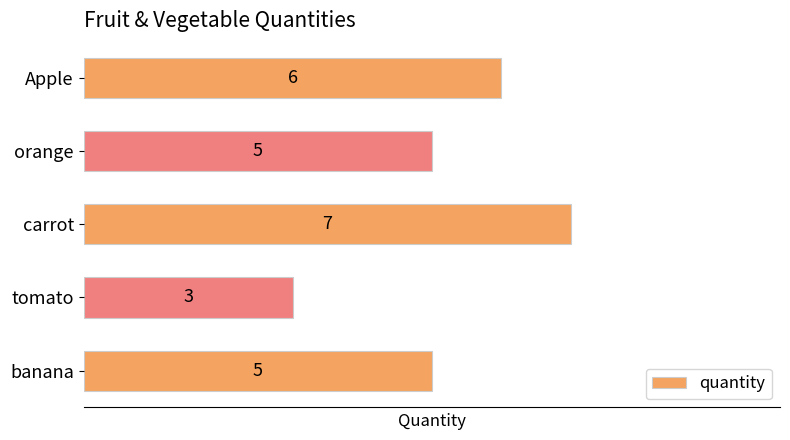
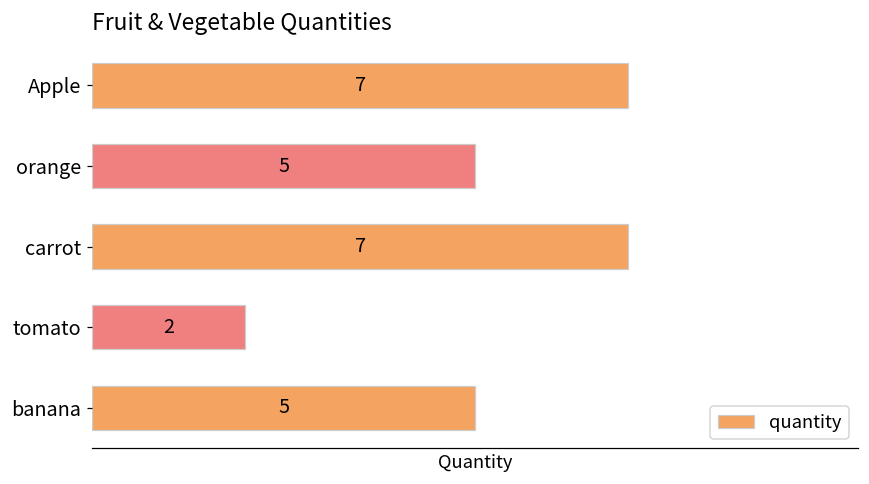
  {
-   "Apple": 6,
+   "Apple": 7,
    "orange": 5,
    "carrot": 7,
-   "tomato": 3,
+   "tomato": 2,
    "banana": 5
  }
